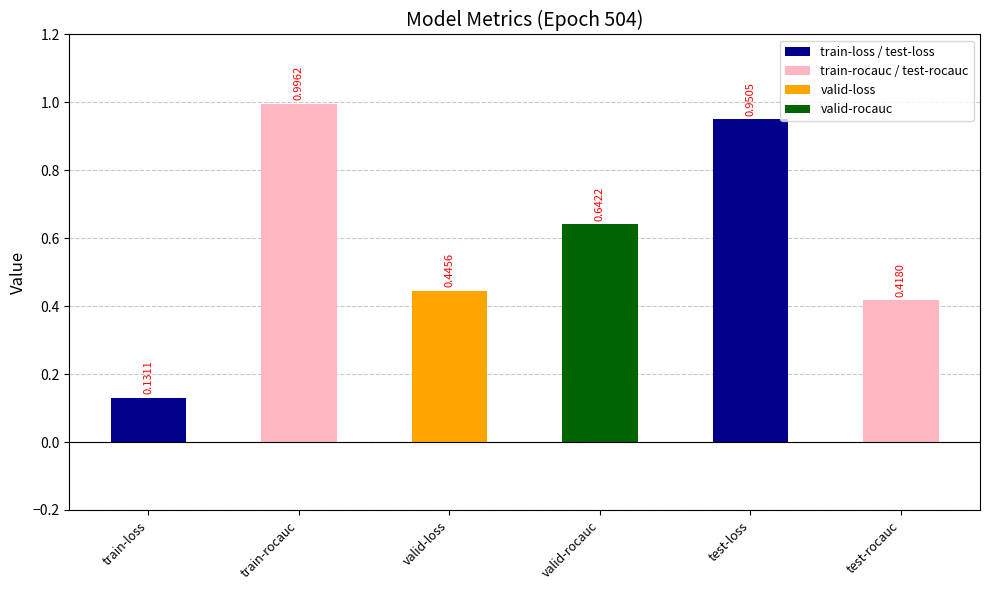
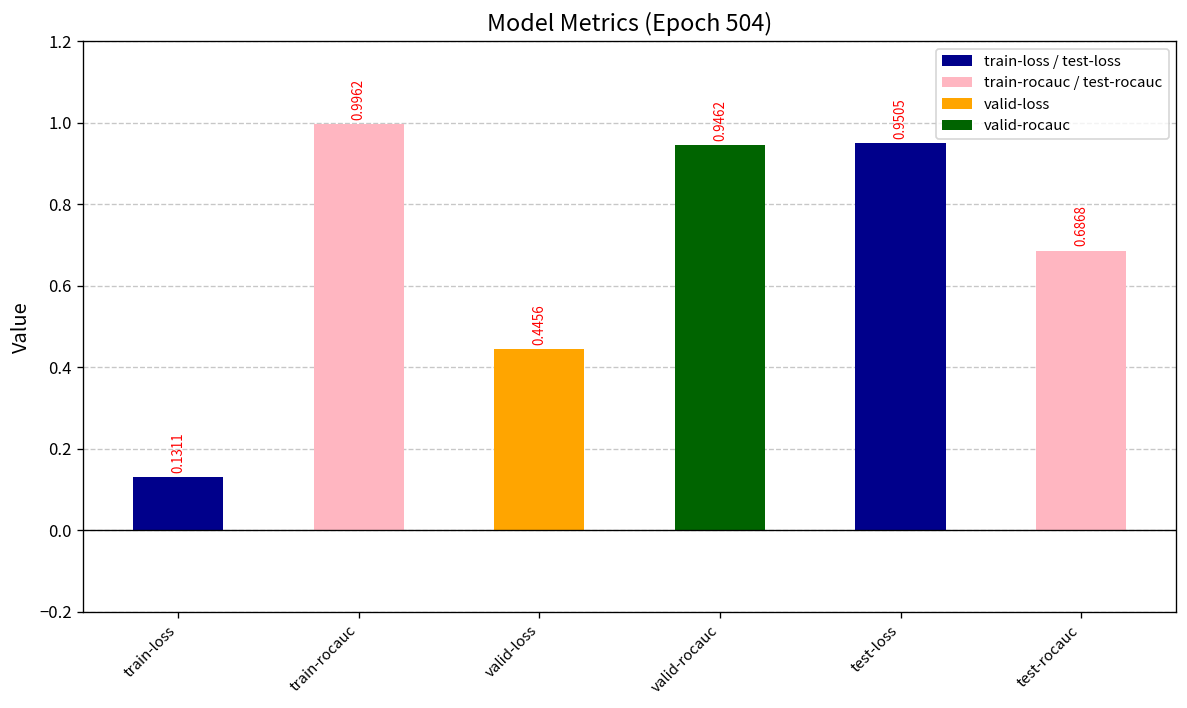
  {
    "train-loss": 0.1311,
    "train-rocauc": 0.9962,
    "valid-loss": 0.4456,
-   "valid-rocauc": 0.6422,
+   "valid-rocauc": 0.9462,
    "test-loss": 0.9505,
-   "test-rocauc": 0.4180
+   "test-rocauc": 0.6868
  }
